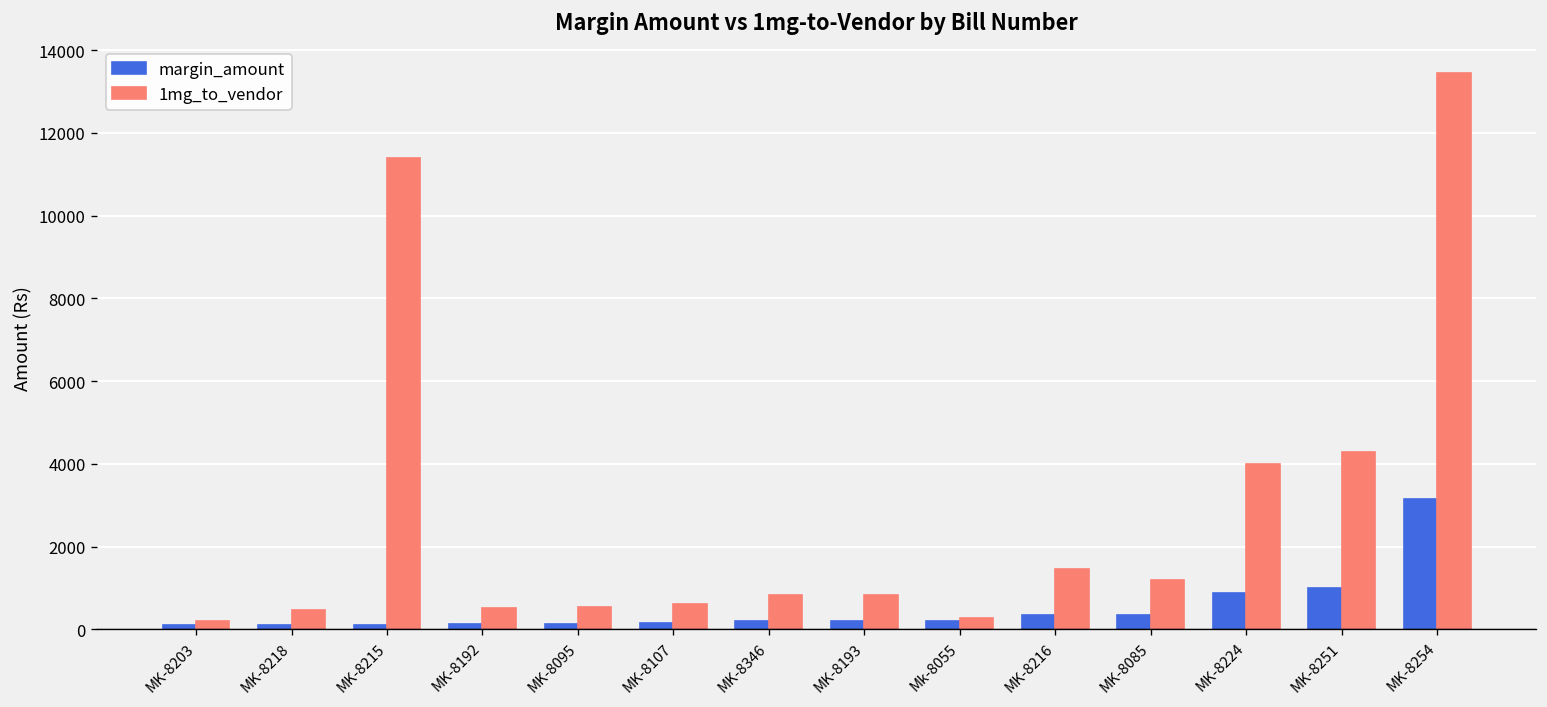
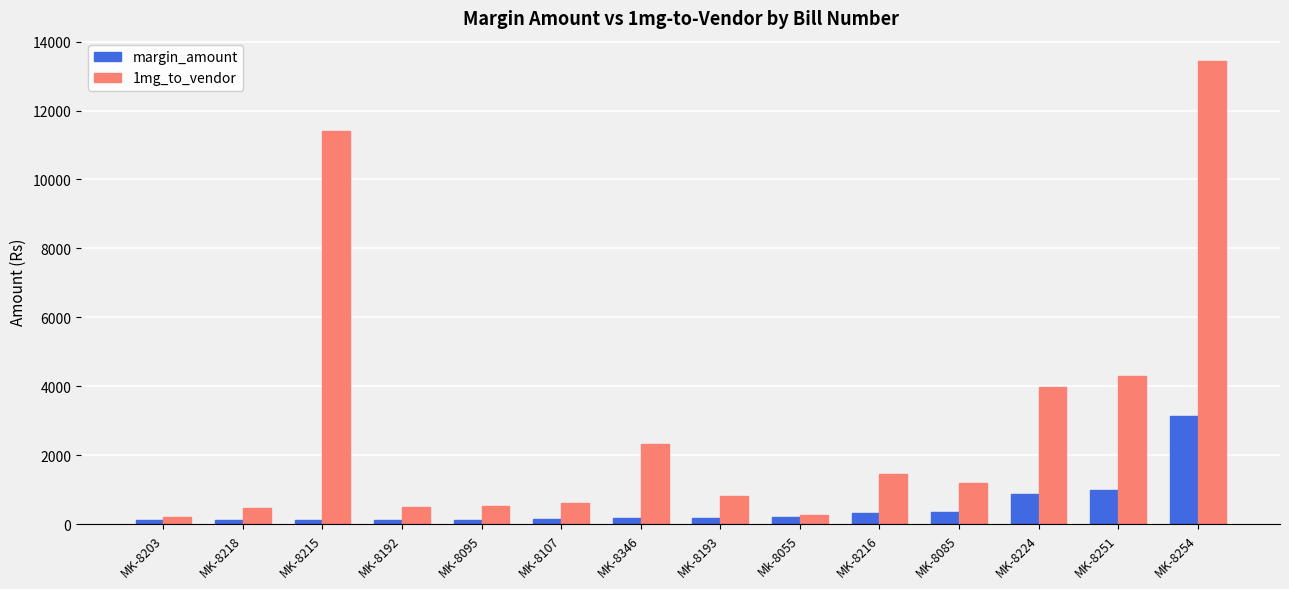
  {
    "margin_amount": {
      "MK-8203": 100,
      "MK-8218": 100,
      "MK-8215": 100,
      "MK-8192": 100,
      "MK-8095": 100,
      "MK-8107": 100,
      "MK-8346": 200,
      "MK-8193": 200,
      "Mk-8055": 200,
      "MK-8216": 300,
      "MK-8085": 400,
      "MK-8224": 900,
      "MK-8251": 1000,
      "MK-8254": 3200
    },
    "1mg_to_vendor": {
      "MK-8203": 200,
      "MK-8218": 500,
      "MK-8215": 11400,
      "MK-8192": 500,
      "MK-8095": 500,
      "MK-8107": 600,
-     "MK-8346": 800,
+     "MK-8346": 2300,
      "MK-8193": 800,
      "Mk-8055": 300,
      "MK-8216": 1500,
      "MK-8085": 1200,
      "MK-8224": 4000,
      "MK-8251": 4300,
      "MK-8254": 13400
    }
  }
